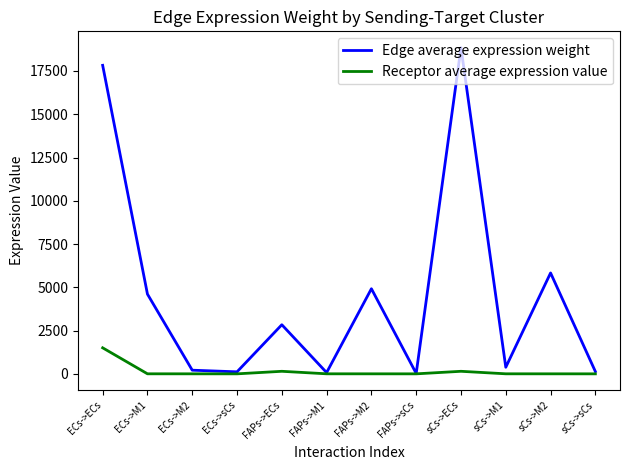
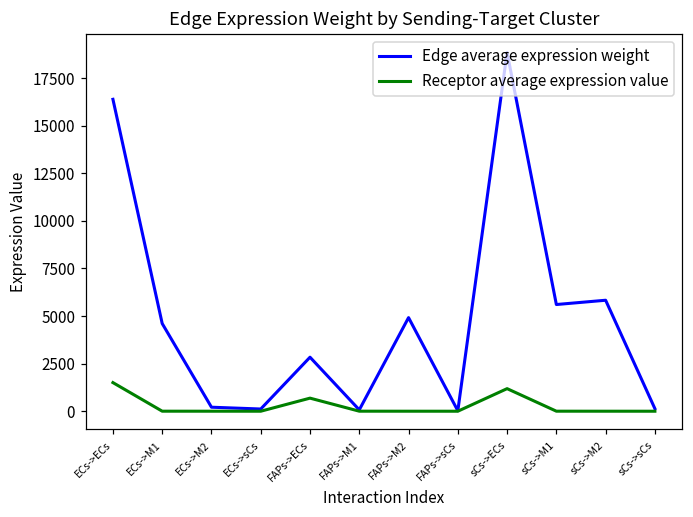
  {
    "Edge average expression weight": {
-     "ECs->ECs": 17800,
+     "ECs->ECs": 16400,
      "ECs->M1": 4600,
      "ECs->M2": 200,
      "FAPs->ECs": 2800,
      "FAPs->M2": 4900,
-     "sCs->M1": 400,
+     "sCs->M1": 5600,
      "sCs->M2": 5800
    },
    "Receptor average expression value": {
      "ECs->ECs": 1500,
      "ECs->M1": 0,
      "ECs->M2": 0,
-     "FAPs->ECs": 100,
+     "FAPs->ECs": 700,
      "FAPs->M2": 0,
-     "sCs->ECs": 100,
+     "sCs->ECs": 1200,
      "sCs->M1": 0,
      "sCs->M2": 0
    }
  }
